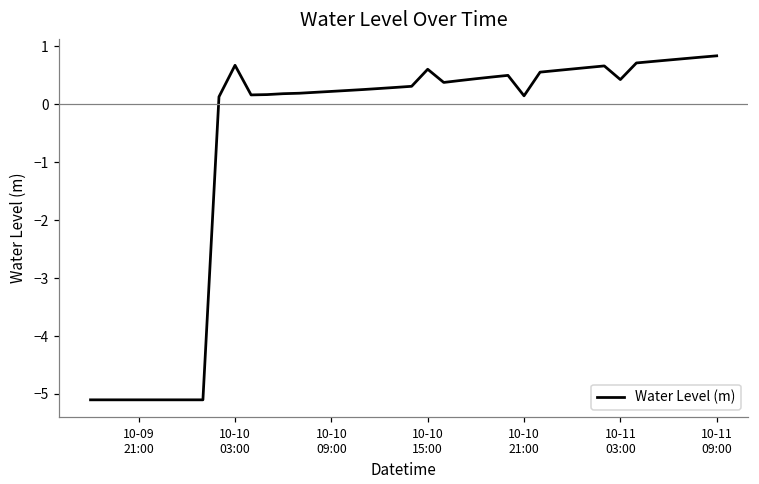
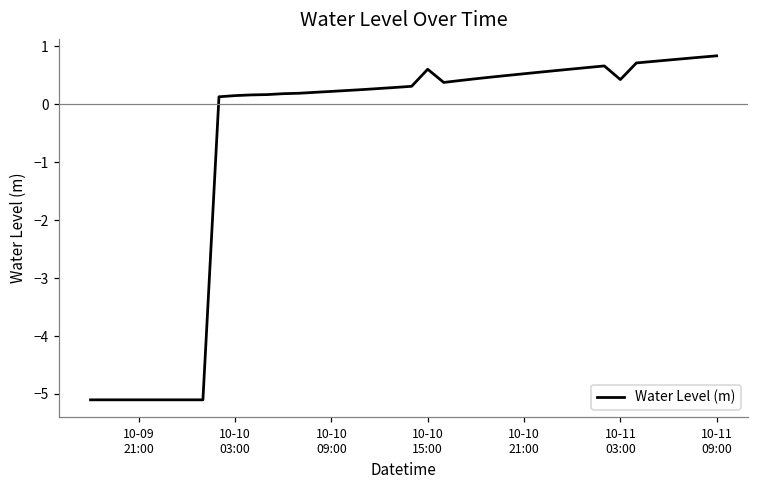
  {
    "10-09 21:00": -5.1,
-   "10-10 03:00": 0.7,
+   "10-10 03:00": 0.1,
    "10-10 09:00": 0.2,
    "10-10 15:00": 0.6,
-   "10-10 21:00": 0.1,
+   "10-10 21:00": 0.5,
    "10-11 03:00": 0.4,
    "10-11 09:00": 0.8
  }
